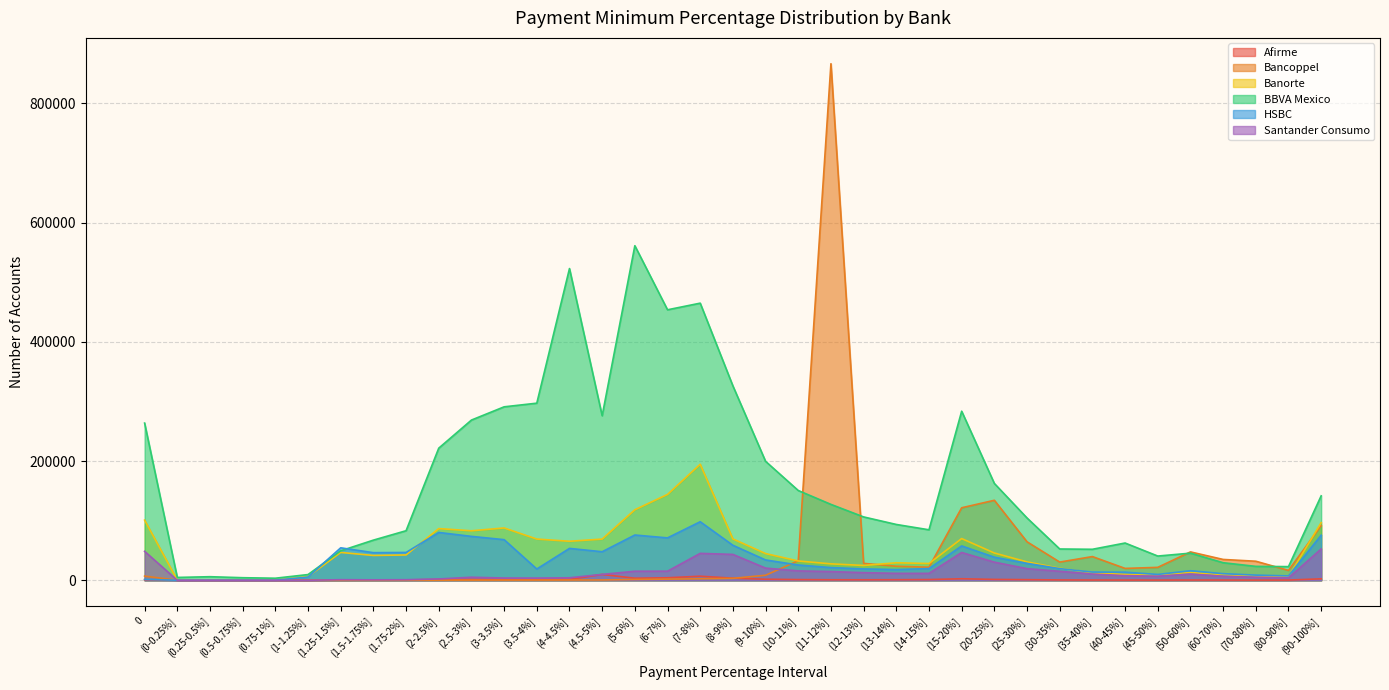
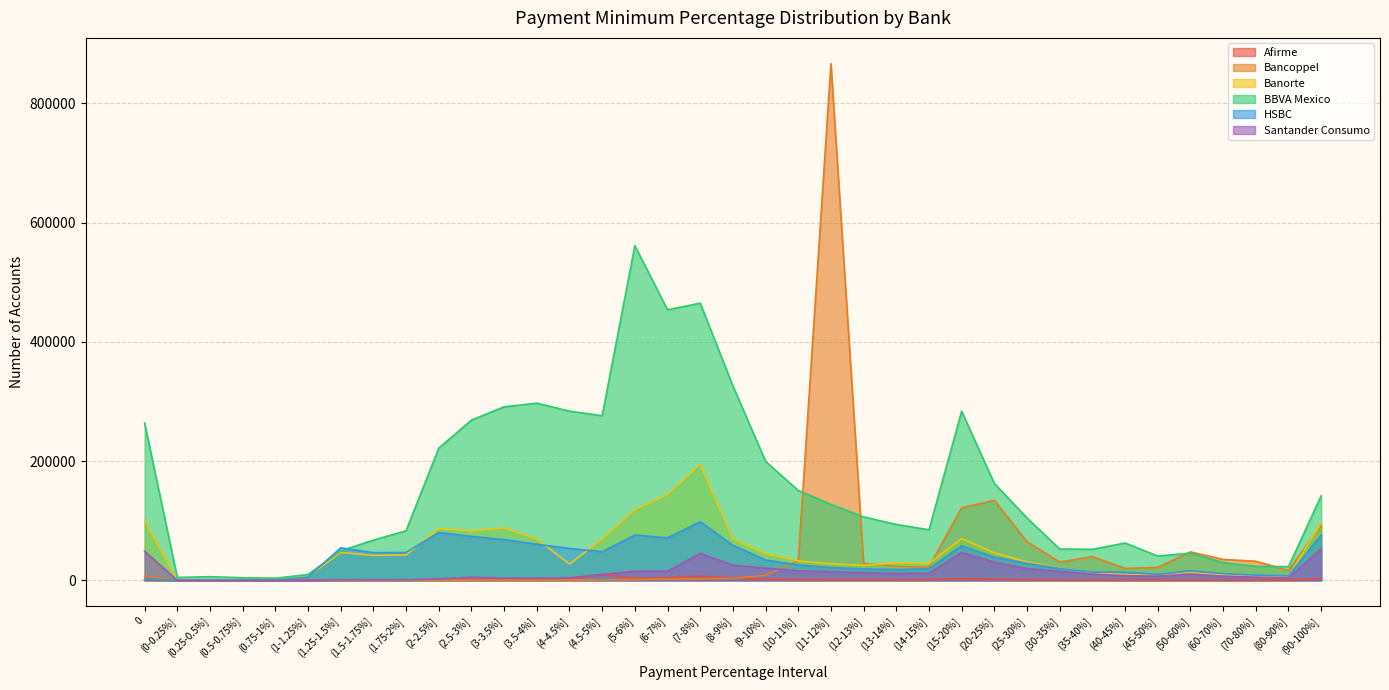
  {
    "Banorte": {
      "0": 100000,
      "(1.5-1.75%]": 40000,
      "(2-2.5%]": 90000,
      "(2.5-3%]": 80000,
      "(3-3.5%]": 90000,
      "(3.5-4%]": 70000,
-     "(4-4.5%]": 70000,
+     "(4-4.5%]": 30000,
      "(4.5-5%]": 70000,
      "(5-6%]": 120000,
      "(6-7%]": 140000,
      "(7-8%]": 190000,
      "(8-9%]": 70000,
      "(9-10%]": 40000,
      "(11-12%]": 30000,
      "(13-14%]": 30000,
      "(14-15%]": 30000,
      "(15-20%]": 70000,
      "(20-25%]": 50000,
      "(90-100%]": 100000
    },
    "BBVA Mexico": {
      "0": 260000,
      "(0-0.25%]": 0,
      "(0.25-0.5%]": 10000,
      "(1.5-1.75%]": 70000,
      "(1.75-2%]": 80000,
      "(2-2.5%]": 220000,
      "(2.5-3%]": 270000,
      "(3-3.5%]": 290000,
      "(3.5-4%]": 300000,
-     "(4-4.5%]": 520000,
+     "(4-4.5%]": 280000,
      "(4.5-5%]": 280000,
      "(5-6%]": 560000,
      "(6-7%]": 450000,
      "(7-8%]": 460000,
      "(8-9%]": 330000,
      "(9-10%]": 200000,
      "(10-11%]": 150000,
      "(11-12%]": 130000,
      "(12-13%]": 110000,
      "(13-14%]": 90000,
      "(14-15%]": 80000,
      "(15-20%]": 280000,
      "(20-25%]": 160000,
      "(25-30%]": 100000,
      "(30-35%]": 50000,
      "(35-40%]": 50000,
      "(40-45%]": 60000,
      "(45-50%]": 40000,
      "(60-70%]": 30000,
      "(70-80%]": 20000,
      "(80-90%]": 20000,
      "(90-100%]": 140000
    },
    "HSBC": {
      "(1.25-1.5%]": 50000,
      "(1.5-1.75%]": 50000,
      "(2-2.5%]": 80000,
      "(2.5-3%]": 70000,
      "(3-3.5%]": 70000,
-     "(3.5-4%]": 20000,
+     "(3.5-4%]": 60000,
      "(4-4.5%]": 50000,
      "(4.5-5%]": 50000,
      "(5-6%]": 80000,
      "(6-7%]": 70000,
      "(7-8%]": 100000,
      "(8-9%]": 60000,
      "(9-10%]": 30000,
      "(10-11%]": 30000,
      "(11-12%]": 20000,
      "(12-13%]": 20000,
      "(13-14%]": 20000,
      "(15-20%]": 60000,
      "(20-25%]": 40000,
      "(90-100%]": 80000
    },
    "Santander Consumo": {
      "0": 50000,
      "(5-6%]": 20000,
      "(6-7%]": 20000,
      "(7-8%]": 50000,
-     "(8-9%]": 40000,
+     "(8-9%]": 30000,
      "(9-10%]": 20000,
      "(10-11%]": 20000,
      "(11-12%]": 10000,
      "(12-13%]": 10000,
      "(13-14%]": 10000,
      "(14-15%]": 10000,
      "(15-20%]": 50000,
      "(20-25%]": 30000,
      "(25-30%]": 20000,
      "(30-35%]": 20000,
      "(90-100%]": 50000
    }
  }
